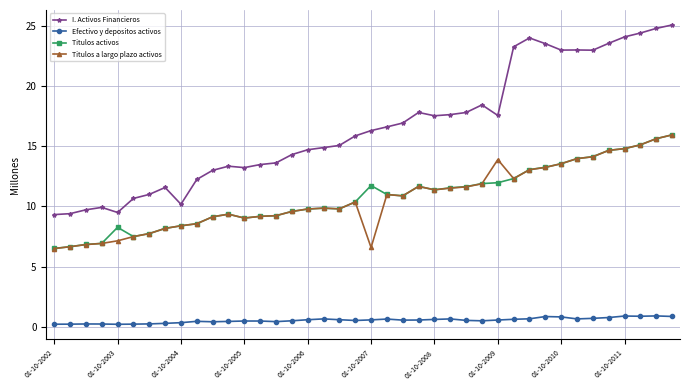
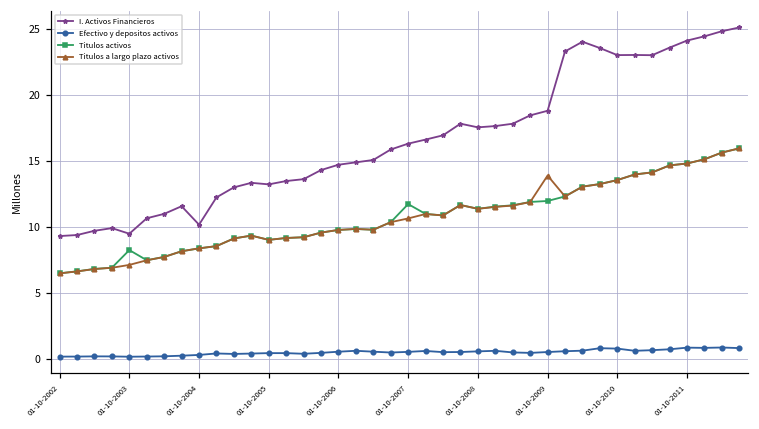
  {
    "I. Activos Financieros": {
      "01-10-2002": 9.3,
      "01-10-2003": 9.5,
      "01-10-2004": 10.2,
      "01-10-2005": 13.2,
      "01-10-2006": 14.7,
      "01-10-2007": 16.3,
      "01-10-2008": 17.5,
-     "01-10-2009": 17.6,
+     "01-10-2009": 18.8,
      "01-10-2010": 23.0,
      "01-10-2011": 24.1
    },
    "Efectivo y depositos activos": {
      "01-10-2002": 0.2,
      "01-10-2003": 0.2,
      "01-10-2004": 0.3,
      "01-10-2005": 0.5,
      "01-10-2006": 0.6,
      "01-10-2007": 0.6,
      "01-10-2008": 0.6,
      "01-10-2009": 0.6,
      "01-10-2010": 0.8,
      "01-10-2011": 0.9
    },
    "Titulos activos": {
      "01-10-2003": 8.3,
      "01-10-2007": 11.7,
      "01-10-2009": 12.0
    },
    "Titulos a largo plazo activos": {
      "01-10-2003": 7.1,
-     "01-10-2007": 6.6,
+     "01-10-2007": 10.7,
      "01-10-2009": 13.9
    }
  }
